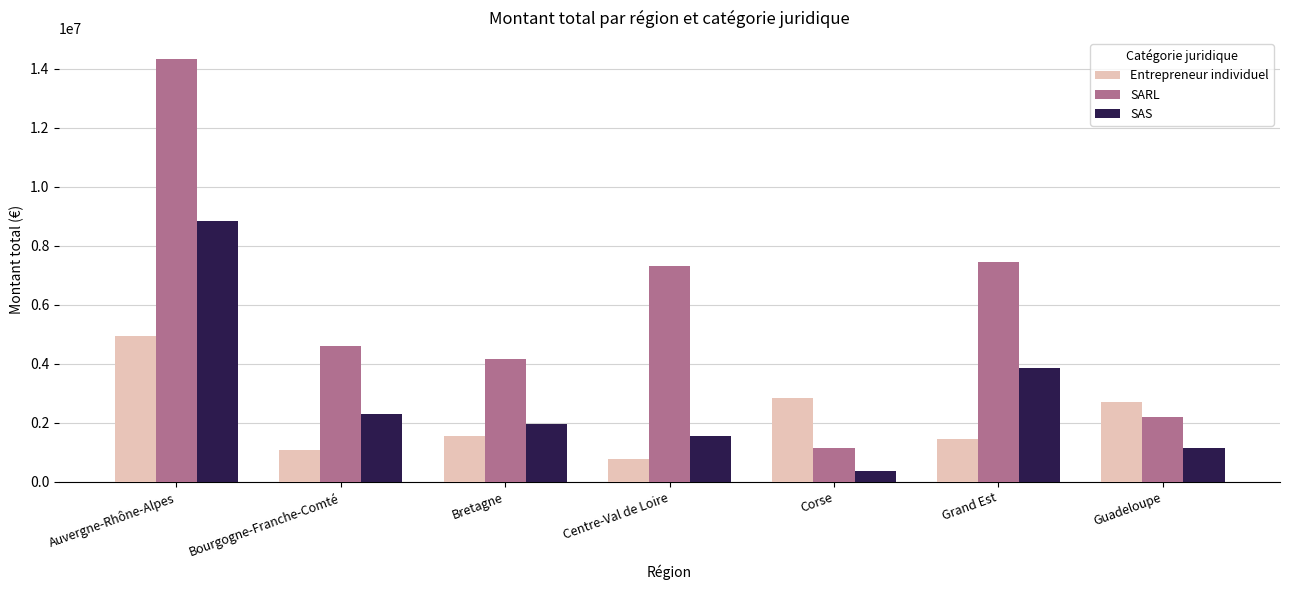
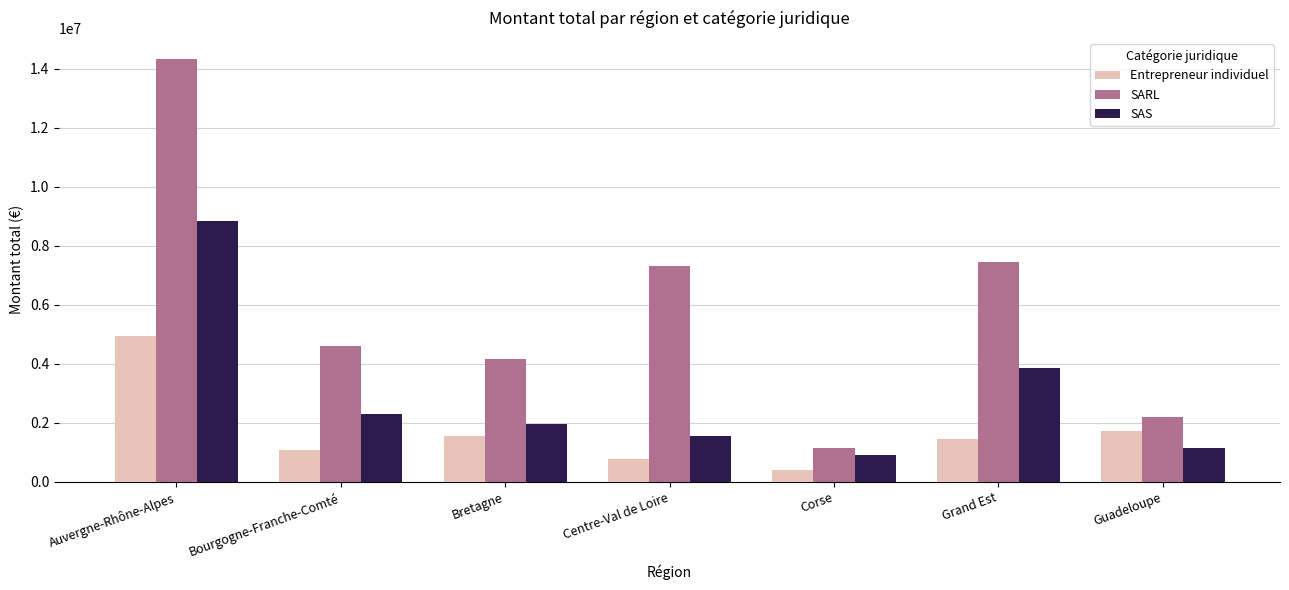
  {
    "Entrepreneur individuel": {
      "Auvergne-Rhône-Alpes": 5000000,
      "Bourgogne-Franche-Comté": 1100000,
      "Bretagne": 1600000,
      "Centre-Val de Loire": 800000,
-     "Corse": 2800000,
+     "Corse": 400000,
      "Grand Est": 1500000,
-     "Guadeloupe": 2700000
+     "Guadeloupe": 1700000
    },
    "SARL": {
      "Auvergne-Rhône-Alpes": 14300000,
      "Bourgogne-Franche-Comté": 4600000,
      "Bretagne": 4100000,
      "Centre-Val de Loire": 7300000,
      "Corse": 1200000,
      "Grand Est": 7400000,
      "Guadeloupe": 2200000
    },
    "SAS": {
      "Auvergne-Rhône-Alpes": 8900000,
      "Bourgogne-Franche-Comté": 2300000,
      "Bretagne": 1900000,
      "Centre-Val de Loire": 1500000,
-     "Corse": 400000,
+     "Corse": 900000,
      "Grand Est": 3900000,
      "Guadeloupe": 1100000
    }
  }
